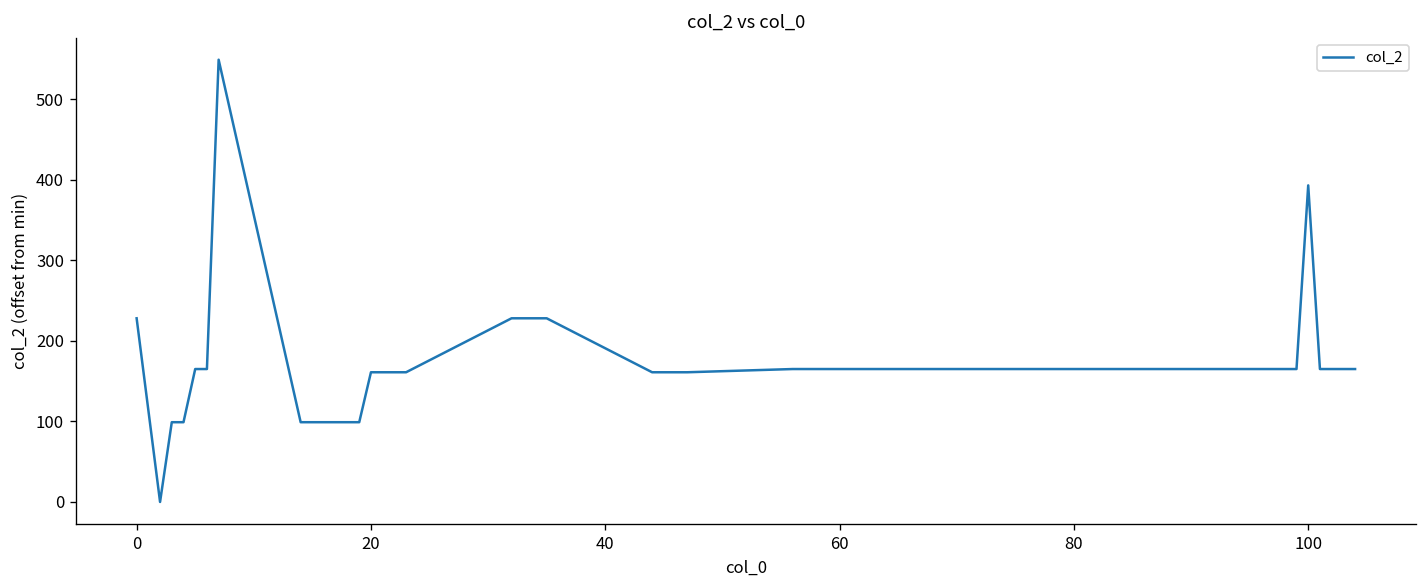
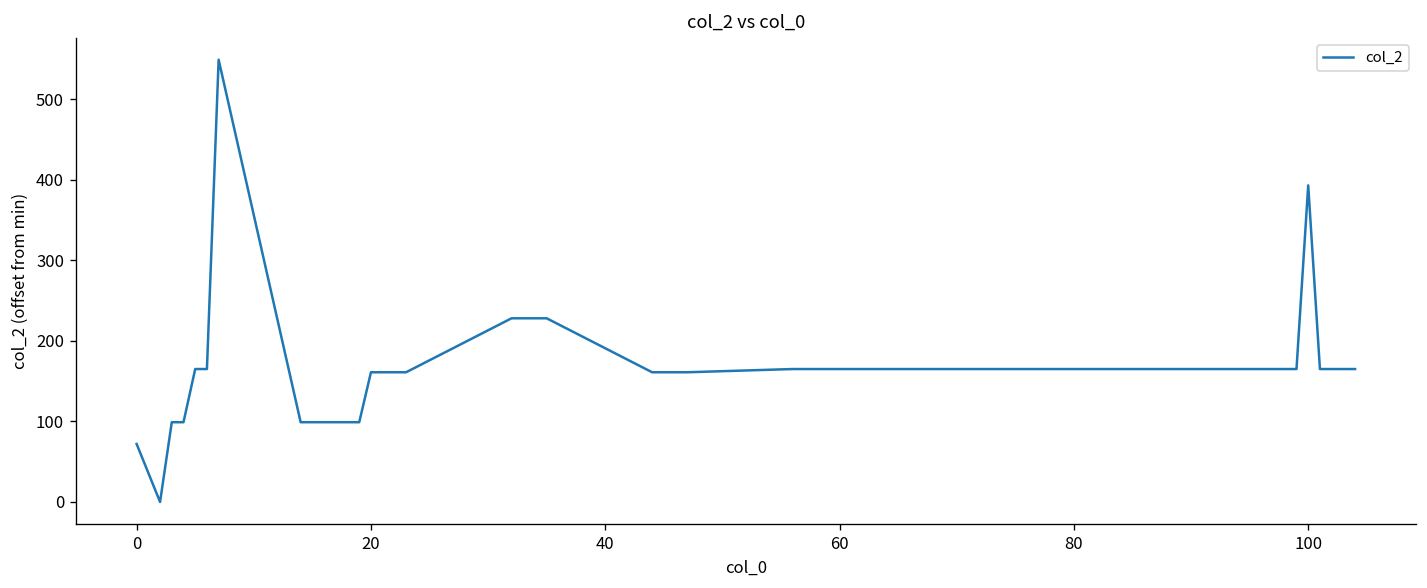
  {
-   "0": 230,
+   "0": 70,
    "20": 160,
    "100": 390
  }
